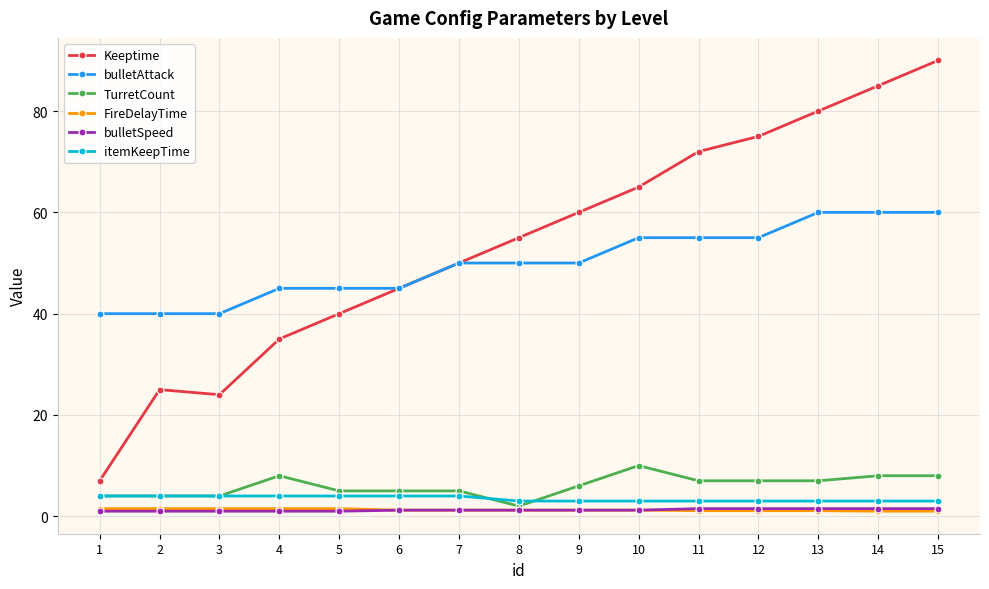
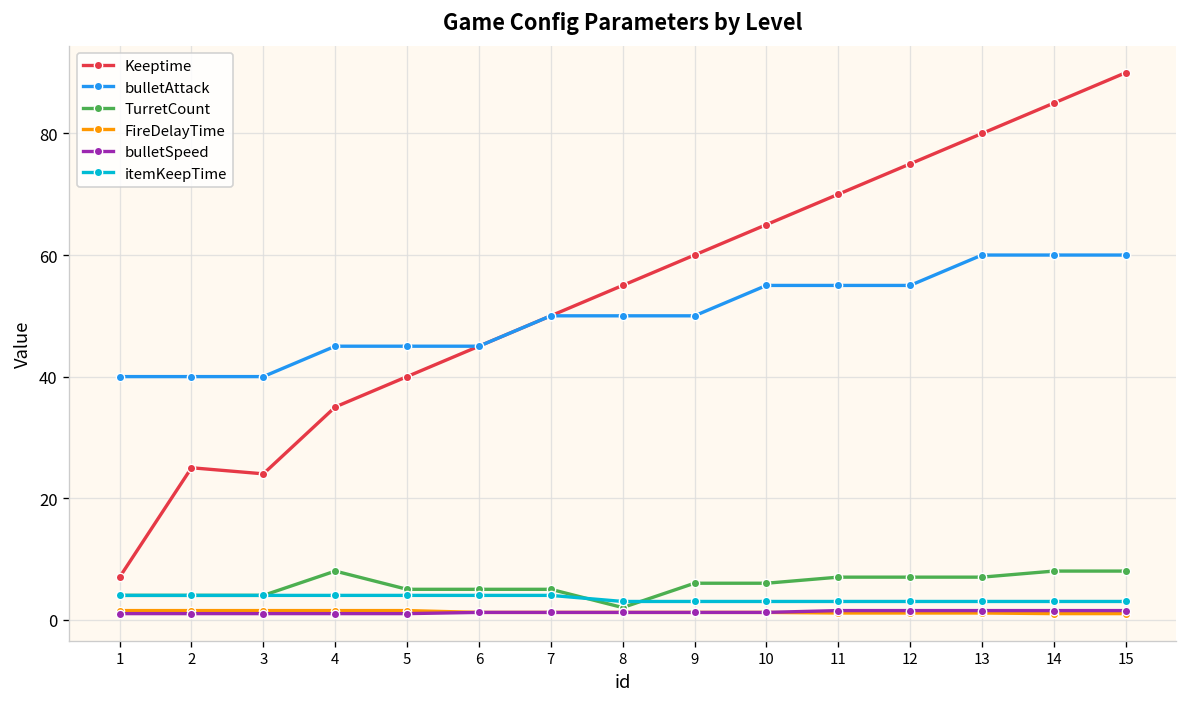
  {
    "Keeptime": {
      "1": 7,
      "2": 25,
      "3": 24,
      "4": 35,
      "5": 40,
      "8": 55,
      "9": 60,
      "10": 65,
-     "11": 72,
+     "11": 70,
      "12": 75,
      "13": 80,
      "14": 85,
      "15": 90
    },
    "TurretCount": {
      "4": 8,
      "5": 5,
      "6": 5,
      "7": 5,
      "8": 2,
      "9": 6,
-     "10": 10,
+     "10": 6,
      "11": 7,
      "12": 7,
      "13": 7,
      "14": 8,
      "15": 8
    },
    "FireDelayTime": {
      "1": 2,
      "2": 2,
      "3": 2,
      "4": 2,
      "5": 2,
      "14": 1,
      "15": 1
    },
    "bulletSpeed": {
      "1": 1,
      "2": 1,
      "3": 1,
      "4": 1,
      "5": 1,
      "14": 2,
      "15": 2
    }
  }
